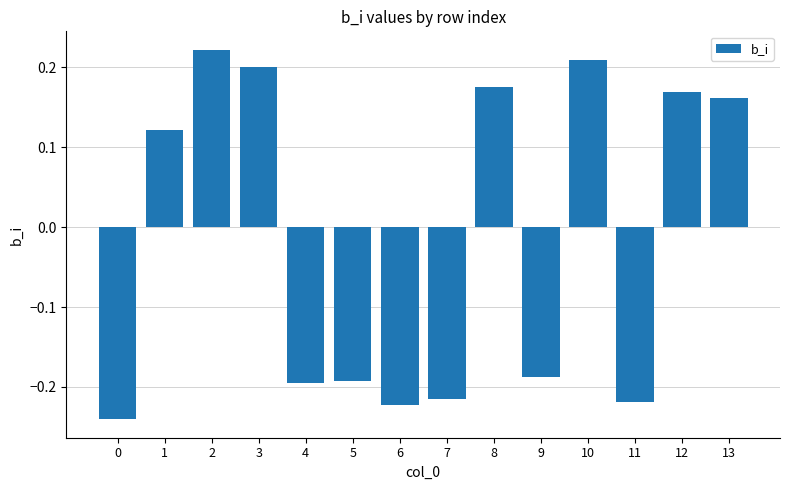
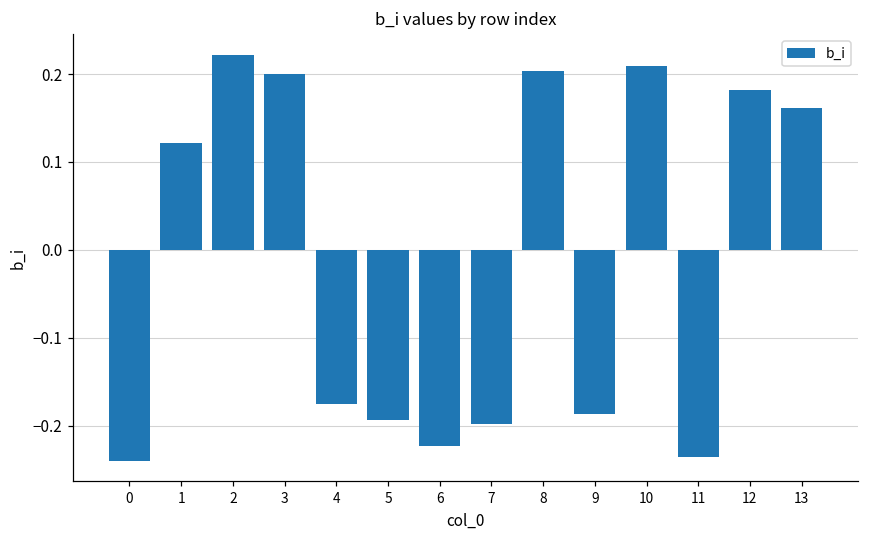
  {
    "0": -0.24,
    "1": 0.12,
    "2": 0.22,
    "3": 0.20,
-   "4": -0.20,
+   "4": -0.18,
    "5": -0.19,
    "6": -0.22,
-   "7": -0.22,
-   "8": 0.18,
+   "7": -0.20,
+   "8": 0.20,
    "9": -0.19,
    "10": 0.21,
-   "11": -0.22,
-   "12": 0.17,
+   "11": -0.24,
+   "12": 0.18,
    "13": 0.16
  }
